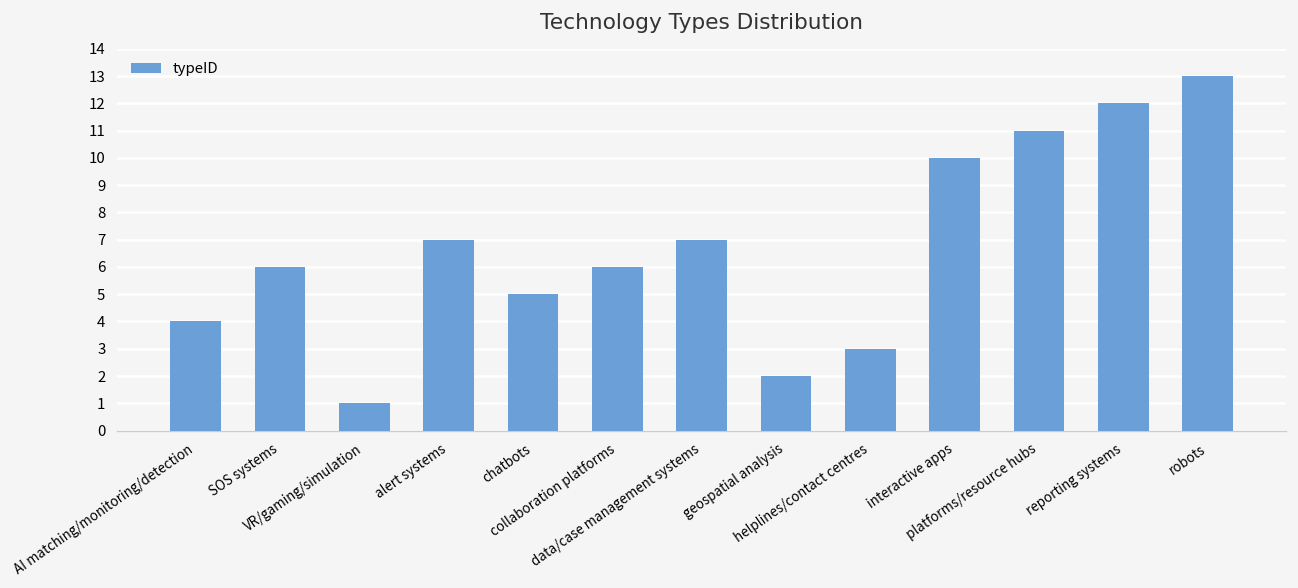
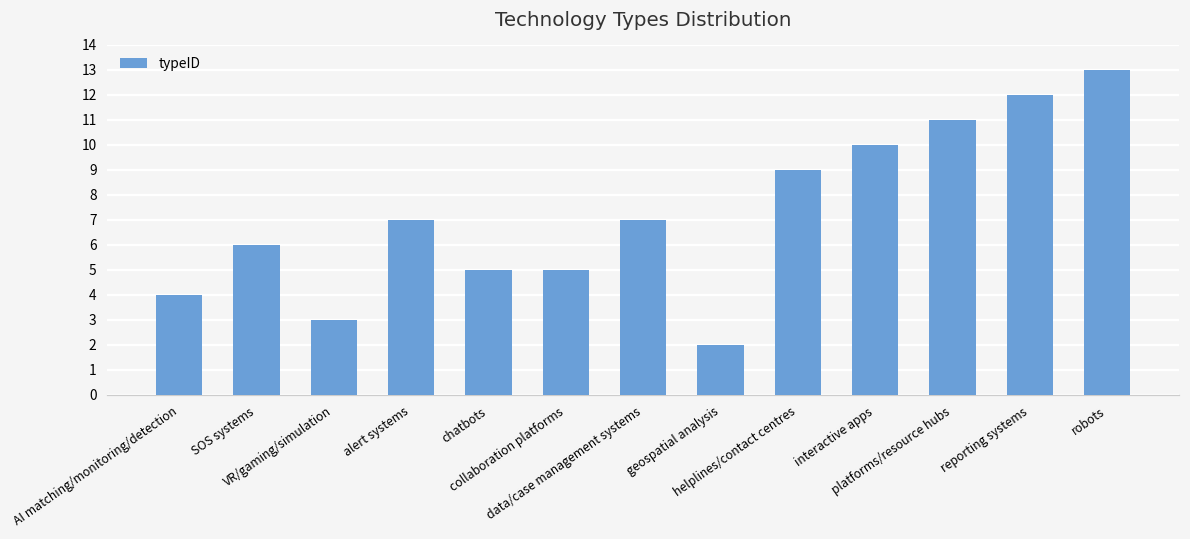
  {
    "AI matching/monitoring/detection": 4,
    "SOS systems": 6,
-   "VR/gaming/simulation": 1,
+   "VR/gaming/simulation": 3,
    "alert systems": 7,
    "chatbots": 5,
-   "collaboration platforms": 6,
+   "collaboration platforms": 5,
    "data/case management systems": 7,
    "geospatial analysis": 2,
-   "helplines/contact centres": 3,
+   "helplines/contact centres": 9,
    "interactive apps": 10,
    "platforms/resource hubs": 11,
    "reporting systems": 12,
    "robots": 13
  }
